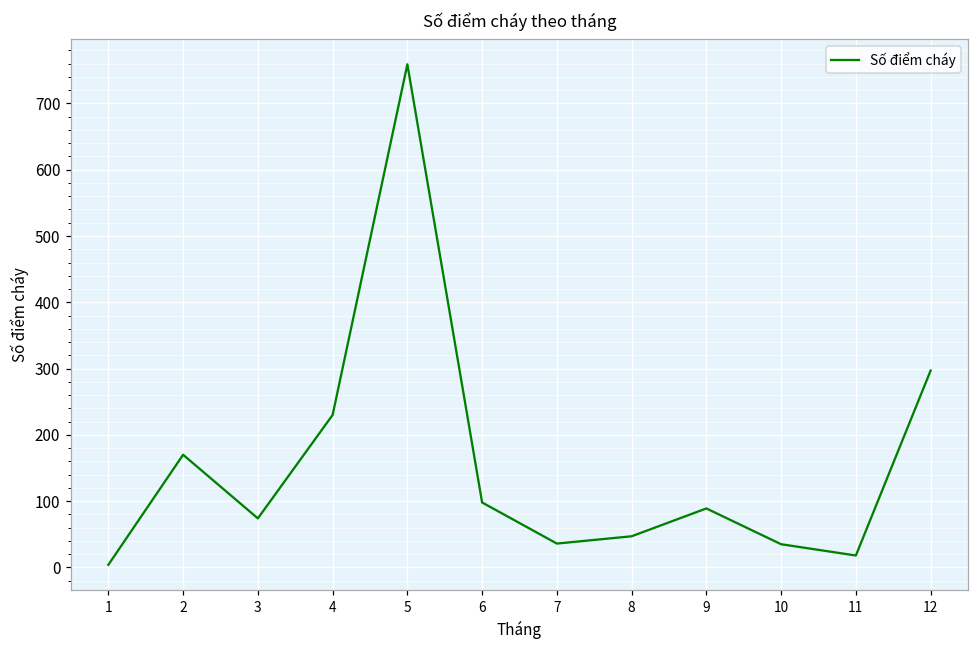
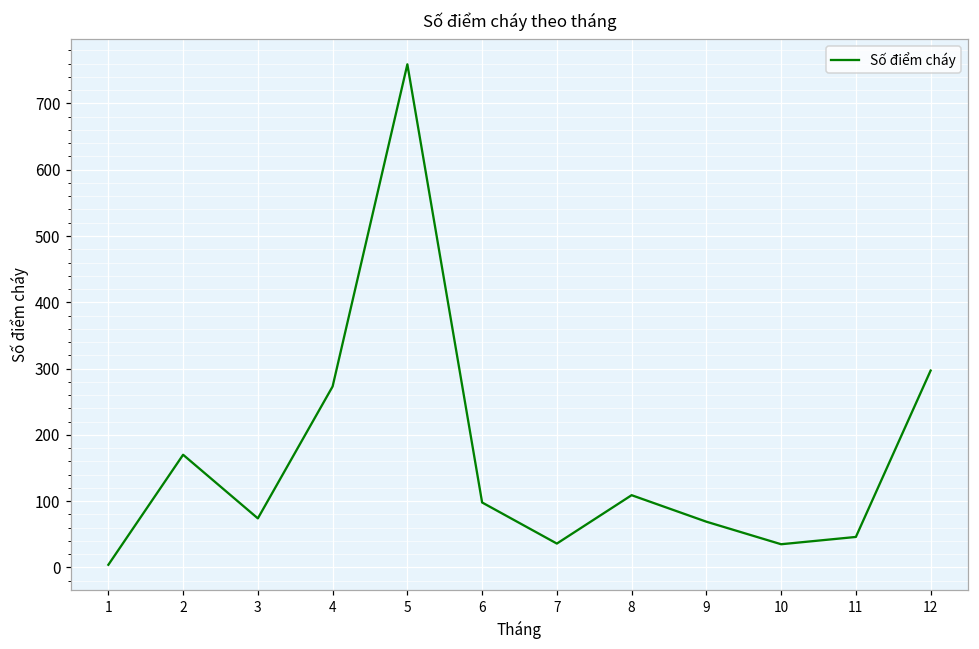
  {
    "1": 0,
    "2": 170,
    "3": 70,
-   "4": 230,
+   "4": 270,
    "5": 760,
    "6": 100,
    "7": 40,
-   "8": 50,
-   "9": 90,
+   "8": 110,
+   "9": 70,
    "10": 40,
-   "11": 20,
+   "11": 50,
    "12": 300
  }
